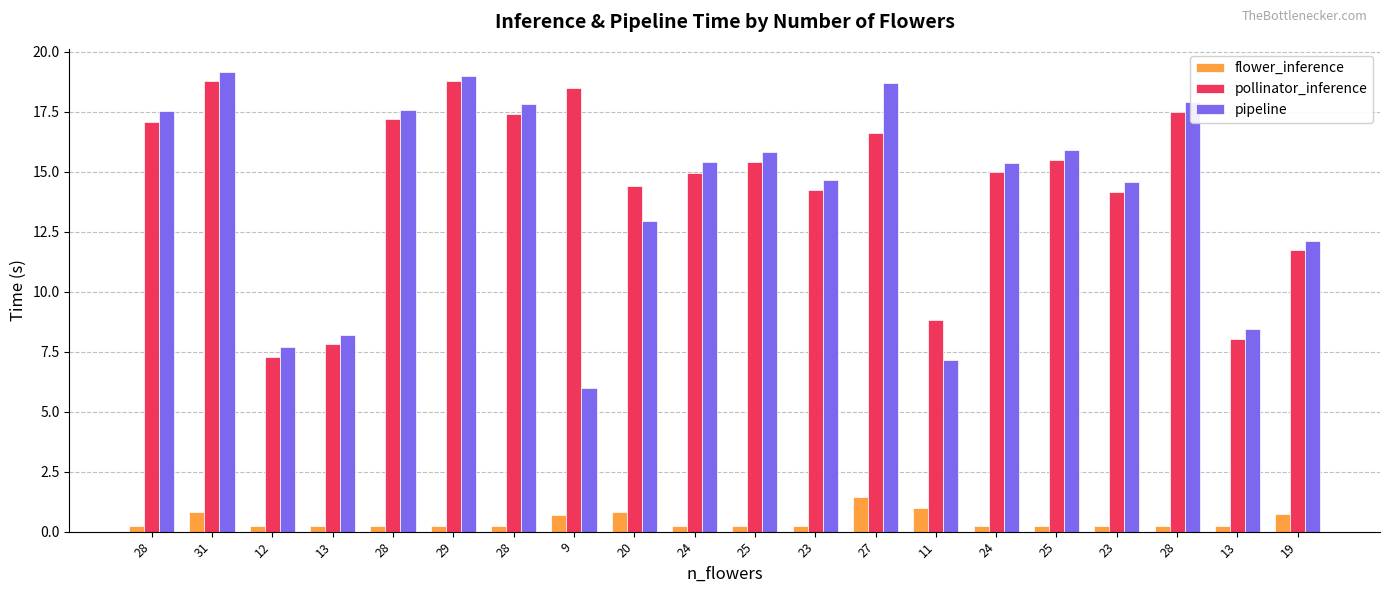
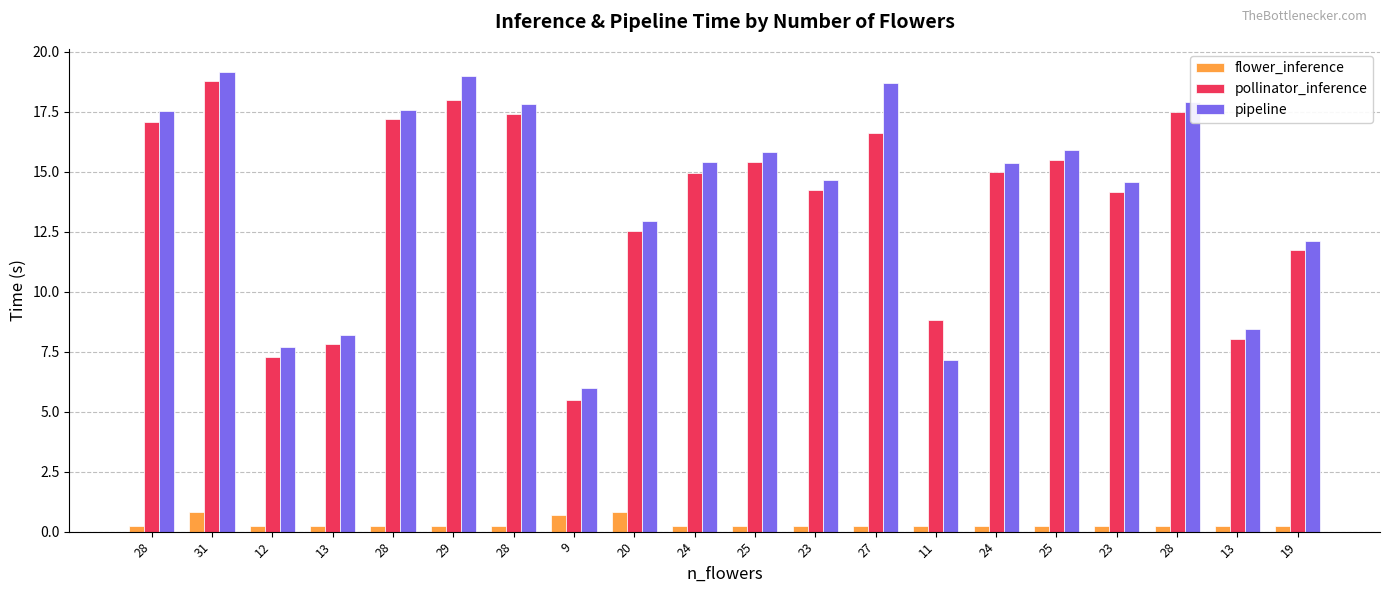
  {
    "flower_inference": {
      "31": 0.8,
      "12": 0.2,
      "29": 0.2,
      "9": 0.7,
      "20": 0.8,
-     "27": 1.4,
-     "11": 1.0,
-     "19": 0.7
+     "27": 0.2,
+     "11": 0.2,
+     "19": 0.2
    },
    "pollinator_inference": {
      "31": 18.8,
      "12": 7.3,
-     "29": 18.8,
-     "9": 18.5,
-     "20": 14.4,
+     "29": 18.0,
+     "9": 5.5,
+     "20": 12.5,
      "27": 16.6,
      "11": 8.8,
      "19": 11.7
    },
    "pipeline": {
      "31": 19.2,
      "12": 7.7,
      "29": 19.0,
      "9": 6.0,
      "20": 12.9,
      "27": 18.7,
      "11": 7.1,
      "19": 12.1
    }
  }
